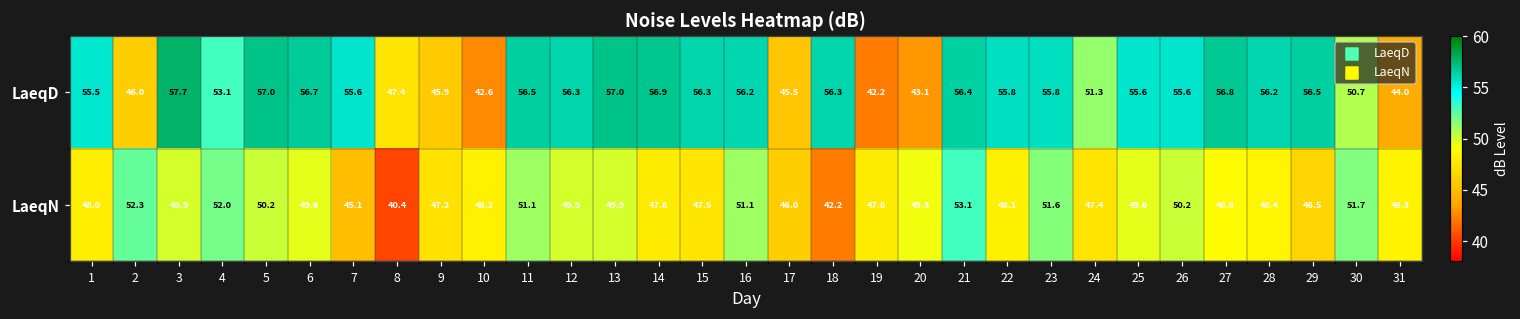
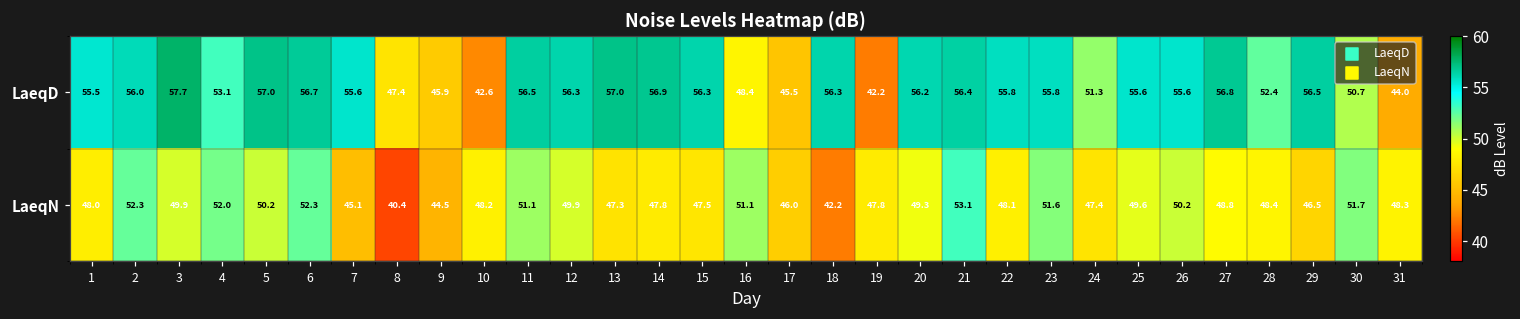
  {
    "LaeqD": {
      "1": 55.5,
-     "2": 46.0,
+     "2": 56.0,
      "3": 57.7,
      "4": 53.1,
      "5": 57.0,
      "6": 56.7,
      "7": 55.6,
      "8": 47.4,
      "9": 45.9,
      "10": 42.6,
      "11": 56.5,
      "12": 56.3,
      "13": 57.0,
      "14": 56.9,
      "15": 56.3,
-     "16": 56.2,
+     "16": 48.4,
      "17": 45.5,
      "18": 56.3,
      "19": 42.2,
-     "20": 43.1,
+     "20": 56.2,
      "21": 56.4,
      "22": 55.8,
      "23": 55.8,
      "24": 51.3,
      "25": 55.6,
      "26": 55.6,
      "27": 56.8,
-     "28": 56.2,
+     "28": 52.4,
      "29": 56.5,
      "30": 50.7,
      "31": 44.0
    },
    "LaeqN": {
      "1": 48.0,
      "2": 52.3,
      "3": 49.9,
      "4": 52.0,
      "5": 50.2,
-     "6": 49.6,
+     "6": 52.3,
      "7": 45.1,
      "8": 40.4,
-     "9": 47.2,
+     "9": 44.5,
      "10": 48.2,
      "11": 51.1,
      "12": 49.9,
-     "13": 49.9,
+     "13": 47.3,
      "14": 47.8,
      "15": 47.5,
      "16": 51.1,
      "17": 46.0,
      "18": 42.2,
      "19": 47.8,
      "20": 49.3,
      "21": 53.1,
      "22": 48.1,
      "23": 51.6,
      "24": 47.4,
      "25": 49.6,
      "26": 50.2,
      "27": 48.8,
      "28": 48.4,
      "29": 46.5,
      "30": 51.7,
      "31": 48.3
    }
  }
